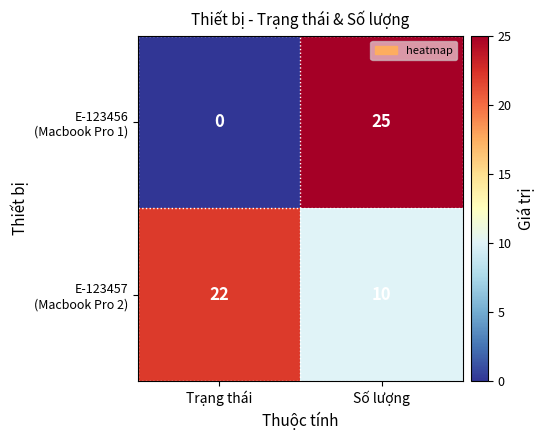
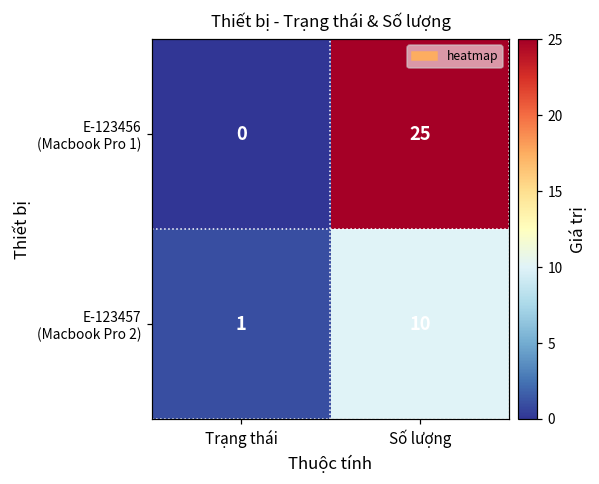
  {
    "E-123456 (Macbook Pro 1)": {
      "Trạng thái": 0,
      "Số lượng": 25
    },
    "E-123457 (Macbook Pro 2)": {
-     "Trạng thái": 22
+     "Trạng thái": 1
    }
  }
